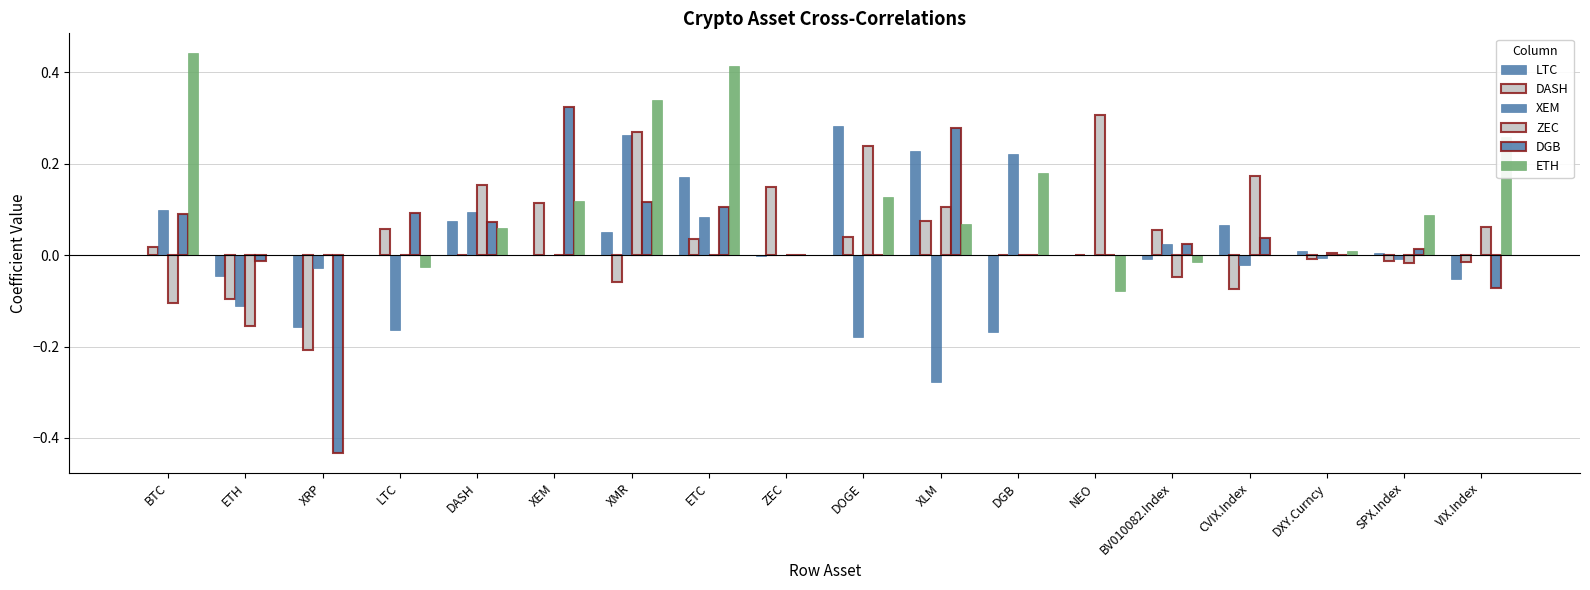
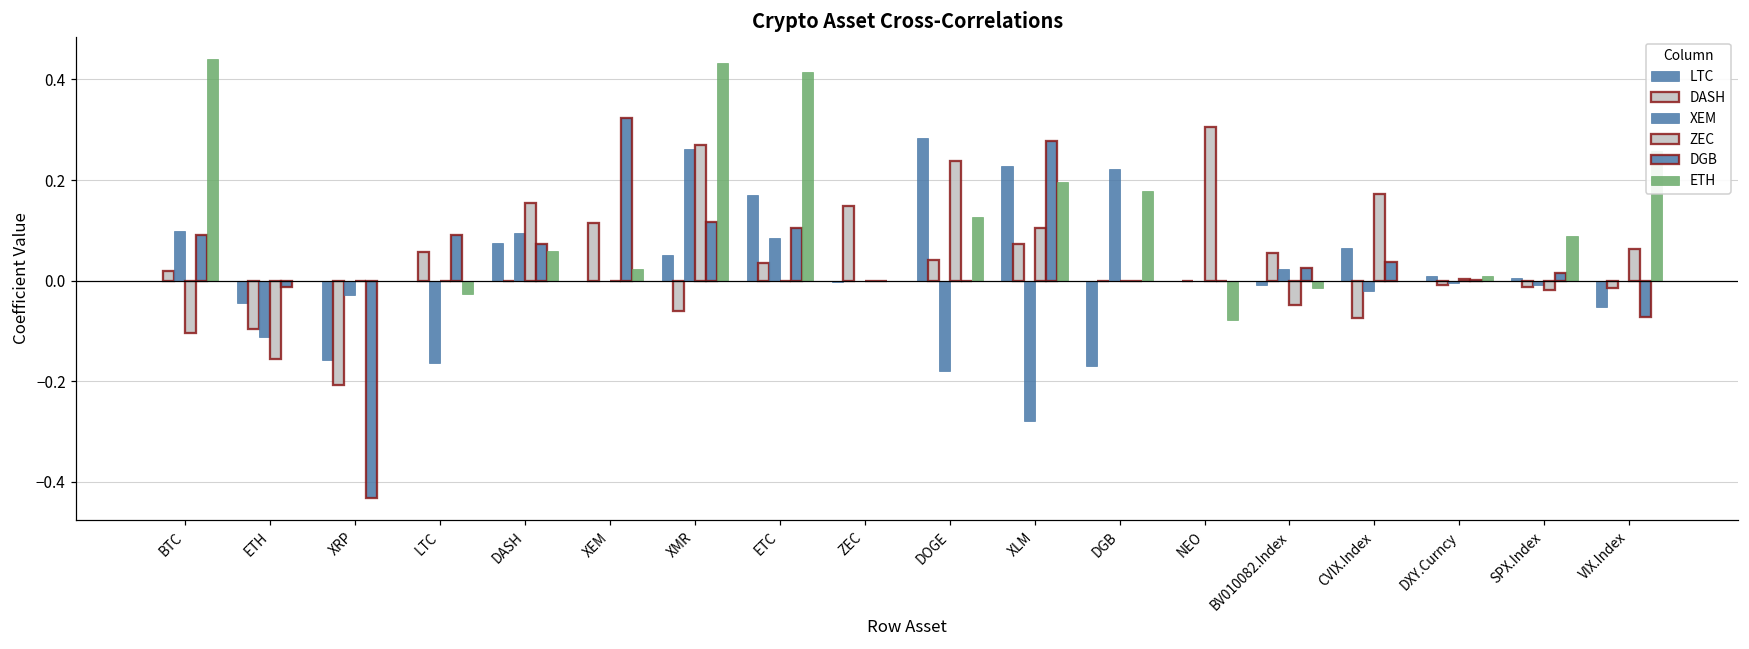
  {
    "ETH": {
      "BTC": 0.44,
      "ETH": 0.00,
      "XRP": 0.00,
      "LTC": -0.03,
      "DASH": 0.06,
-     "XEM": 0.12,
-     "XMR": 0.34,
+     "XEM": 0.02,
+     "XMR": 0.43,
      "ETC": 0.41,
      "ZEC": 0.00,
      "DOGE": 0.13,
-     "XLM": 0.07,
+     "XLM": 0.20,
      "DGB": 0.18,
      "NEO": -0.08,
      "BV010082.Index": -0.01,
      "CVIX.Index": 0.00,
      "DXY.Curncy": 0.01,
      "SPX.Index": 0.09
    }
  }
